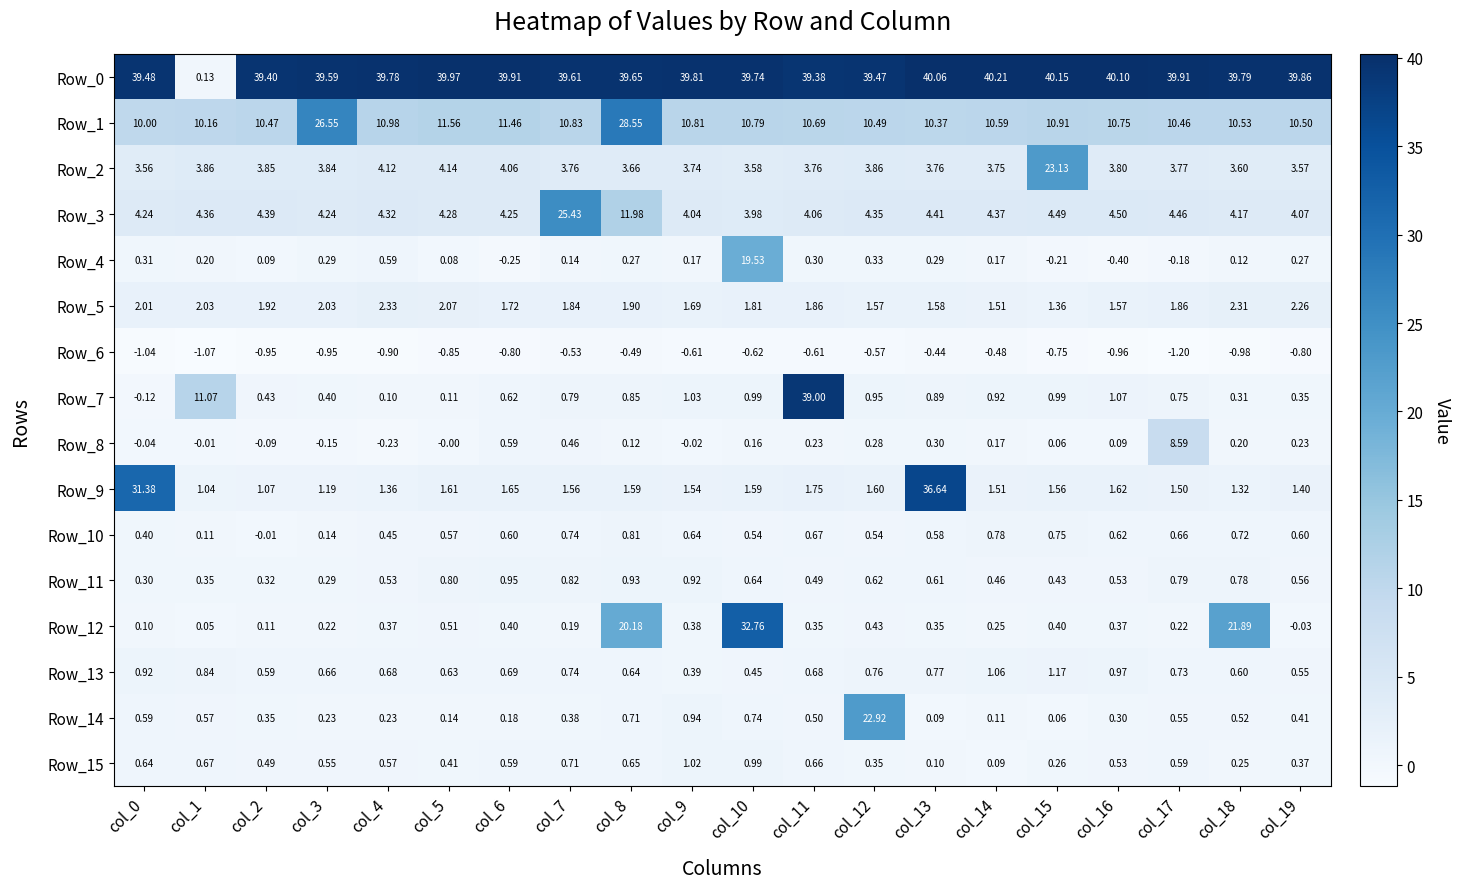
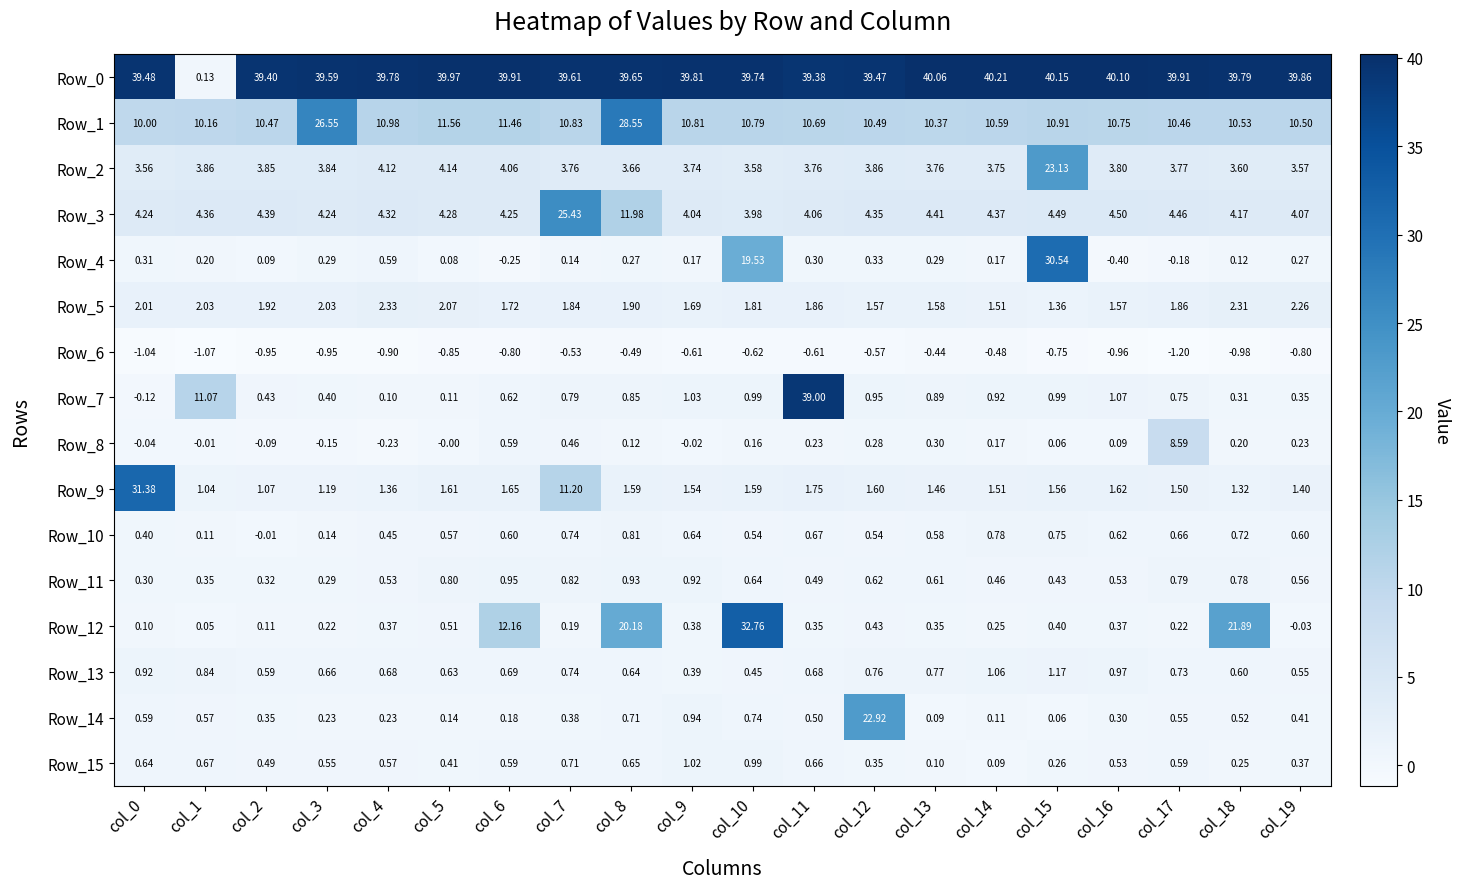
  {
    "Row_4": {
      "col_0": 0.31,
      "col_1": 0.20,
      "col_2": 0.09,
      "col_3": 0.29,
      "col_4": 0.59,
      "col_5": 0.08,
      "col_6": -0.25,
      "col_7": 0.14,
      "col_8": 0.27,
      "col_9": 0.17,
      "col_10": 19.53,
      "col_11": 0.30,
      "col_12": 0.33,
      "col_13": 0.29,
      "col_14": 0.17,
-     "col_15": -0.21,
+     "col_15": 30.54,
      "col_16": -0.40,
      "col_17": -0.18,
      "col_18": 0.12,
      "col_19": 0.27
    },
    "Row_9": {
      "col_0": 31.38,
      "col_1": 1.04,
      "col_2": 1.07,
      "col_3": 1.19,
      "col_4": 1.36,
      "col_5": 1.61,
      "col_6": 1.65,
-     "col_7": 1.56,
+     "col_7": 11.20,
      "col_8": 1.59,
      "col_9": 1.54,
      "col_10": 1.59,
      "col_11": 1.75,
      "col_12": 1.60,
-     "col_13": 36.64,
+     "col_13": 1.46,
      "col_14": 1.51,
      "col_15": 1.56,
      "col_16": 1.62,
      "col_17": 1.50,
      "col_18": 1.32,
      "col_19": 1.40
    },
    "Row_12": {
      "col_0": 0.10,
      "col_1": 0.05,
      "col_2": 0.11,
      "col_3": 0.22,
      "col_4": 0.37,
      "col_5": 0.51,
-     "col_6": 0.40,
+     "col_6": 12.16,
      "col_7": 0.19,
      "col_8": 20.18,
      "col_9": 0.38,
      "col_10": 32.76,
      "col_11": 0.35,
      "col_12": 0.43,
      "col_13": 0.35,
      "col_14": 0.25,
      "col_15": 0.40,
      "col_16": 0.37,
      "col_17": 0.22,
      "col_18": 21.89,
      "col_19": -0.03
    }
  }
